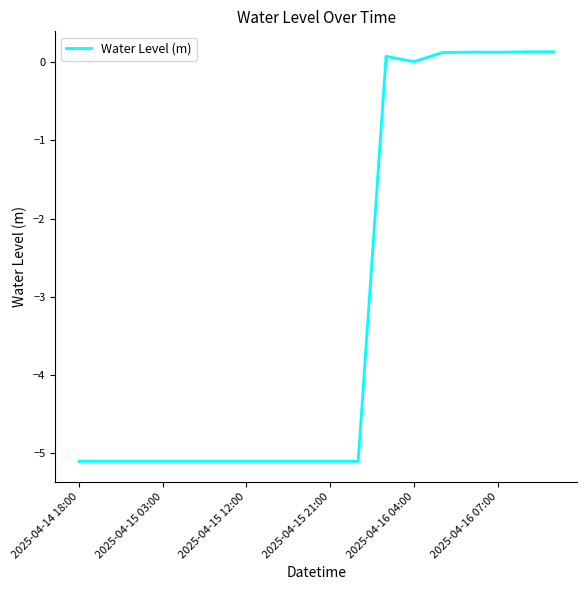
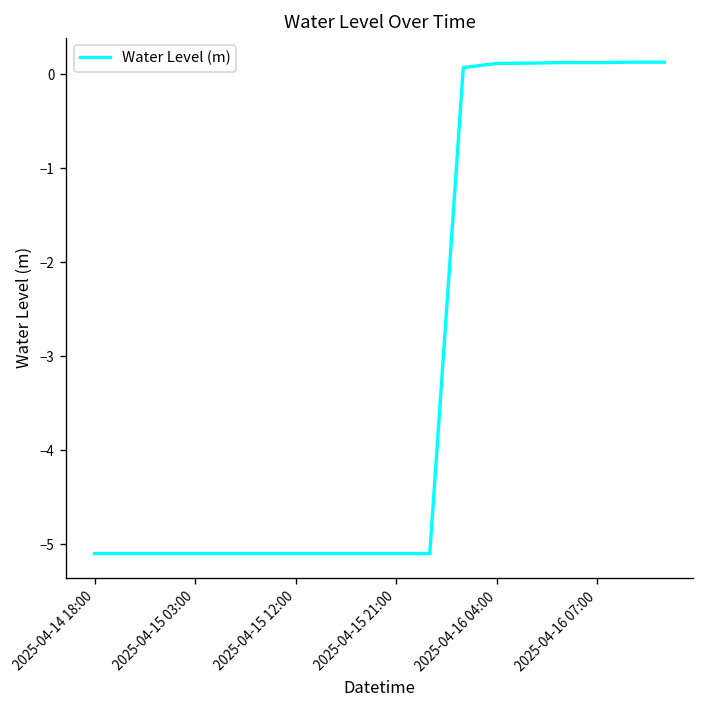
  {
    "2025-04-14 18:00": -5.1,
    "2025-04-15 03:00": -5.1,
    "2025-04-15 12:00": -5.1,
    "2025-04-15 21:00": -5.1,
-   "2025-04-16 04:00": 0.0,
+   "2025-04-16 04:00": 0.1,
    "2025-04-16 07:00": 0.1
  }
